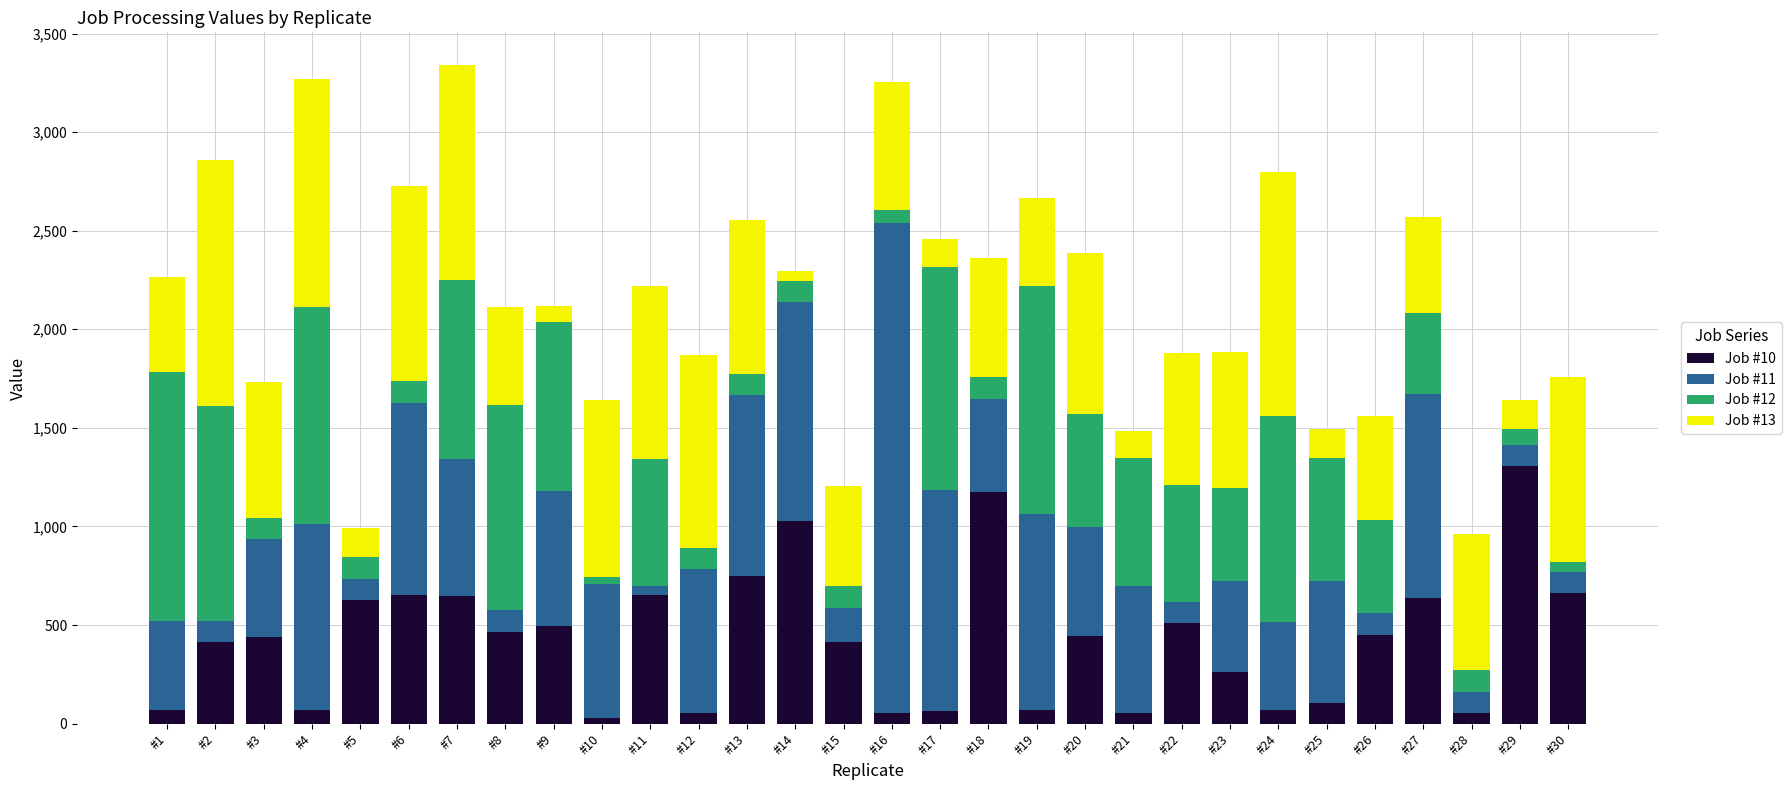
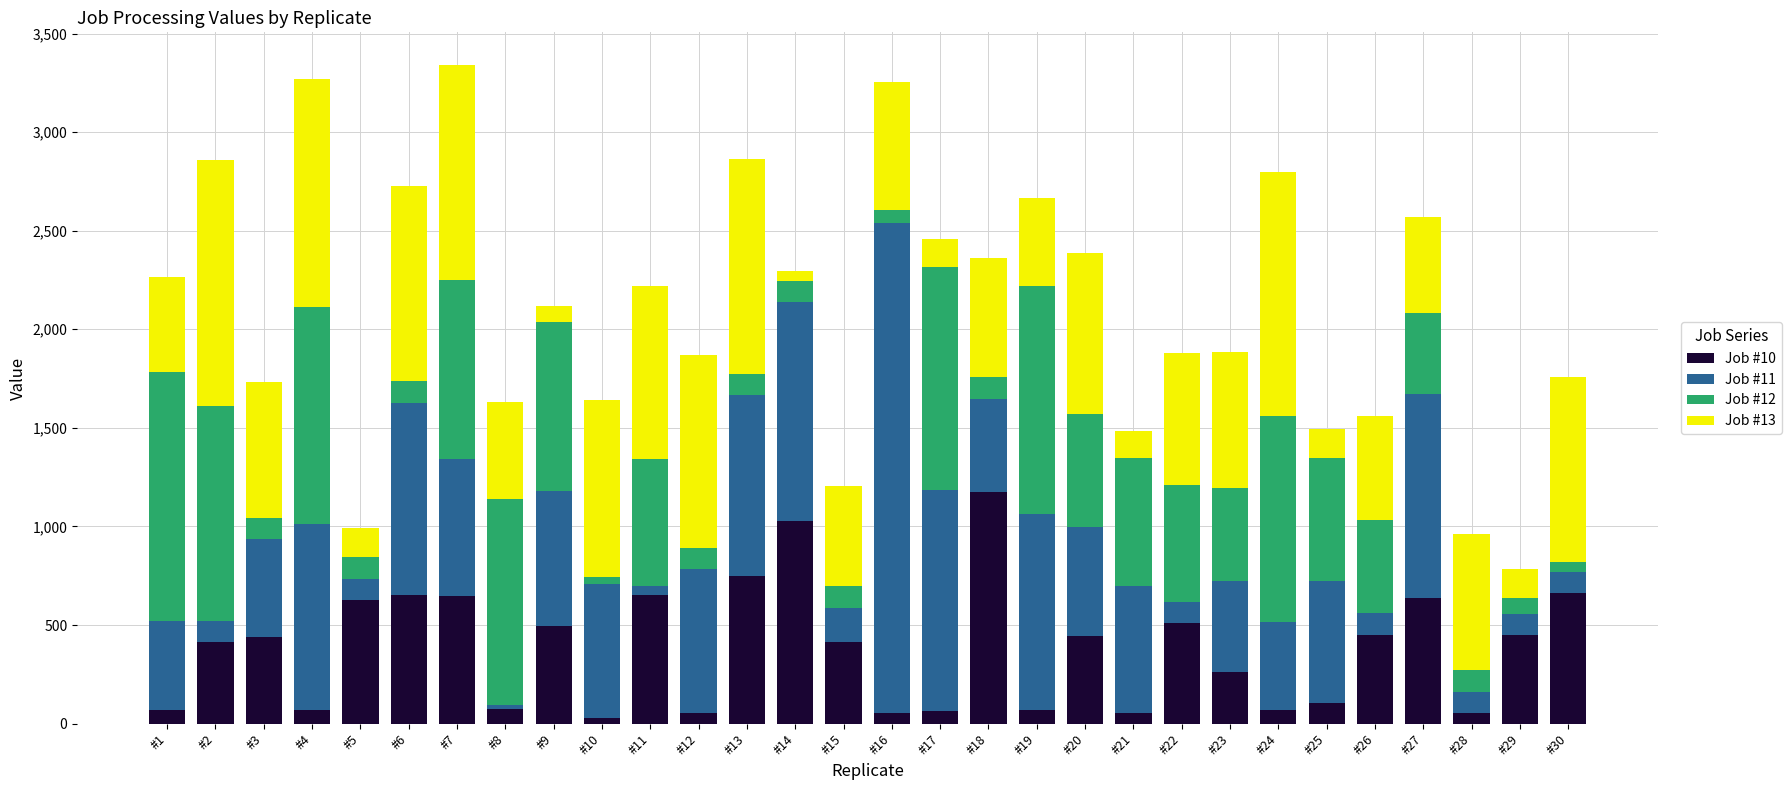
  {
    "Job #10": {
      "#1": "70",
      "#2": "410",
      "#3": "440",
      "#4": "70",
      "#5": "630",
      "#6": "650",
      "#7": "650",
-     "#8": "460",
+     "#8": "70",
      "#9": "490",
      "#10": "30",
      "#11": "650",
      "#12": "60",
      "#13": "750",
      "#14": "1,030",
      "#15": "410",
      "#16": "60",
      "#17": "70",
      "#18": "1,180",
      "#19": "70",
      "#20": "440",
      "#21": "60",
      "#22": "510",
      "#23": "260",
      "#24": "70",
      "#25": "110",
      "#26": "450",
      "#27": "640",
      "#28": "60",
-     "#29": "1,310",
+     "#29": "450",
      "#30": "660"
    },
    "Job #11": {
      "#1": "450",
      "#2": "110",
      "#3": "490",
      "#4": "940",
      "#5": "110",
      "#6": "970",
      "#7": "690",
-     "#8": "110",
+     "#8": "20",
      "#9": "690",
      "#10": "680",
      "#11": "40",
      "#12": "730",
      "#13": "920",
      "#14": "1,110",
      "#15": "180",
      "#16": "2,480",
      "#17": "1,120",
      "#18": "470",
      "#19": "990",
      "#20": "550",
      "#21": "640",
      "#22": "110",
      "#23": "460",
      "#24": "450",
      "#25": "620",
      "#26": "110",
      "#27": "1,040",
      "#28": "110",
      "#29": "110",
      "#30": "110"
    },
    "Job #12": {
      "#1": "1,260",
      "#2": "1,090",
      "#3": "110",
      "#4": "1,100",
      "#5": "110",
      "#6": "110",
      "#7": "910",
      "#8": "1,040",
      "#9": "860",
      "#10": "40",
      "#11": "650",
      "#12": "110",
      "#13": "110",
      "#14": "110",
      "#15": "110",
      "#16": "70",
      "#17": "1,130",
      "#18": "110",
      "#19": "1,160",
      "#20": "580",
      "#21": "650",
      "#22": "590",
      "#23": "470",
      "#24": "1,050",
      "#25": "630",
      "#26": "470",
      "#27": "410",
      "#28": "110",
      "#29": "80",
      "#30": "50"
    },
    "Job #13": {
      "#1": "480",
      "#2": "1,250",
      "#3": "690",
      "#4": "1,160",
      "#5": "150",
      "#6": "990",
      "#7": "1,090",
      "#8": "490",
      "#9": "80",
      "#10": "900",
      "#11": "880",
      "#12": "980",
-     "#13": "780",
+     "#13": "1,090",
      "#14": "50",
      "#15": "510",
      "#16": "650",
      "#17": "150",
      "#18": "600",
      "#19": "450",
      "#20": "820",
      "#21": "140",
      "#22": "670",
      "#23": "690",
      "#24": "1,240",
      "#25": "150",
      "#26": "530",
      "#27": "490",
      "#28": "690",
      "#29": "150",
      "#30": "940"
    }
  }
